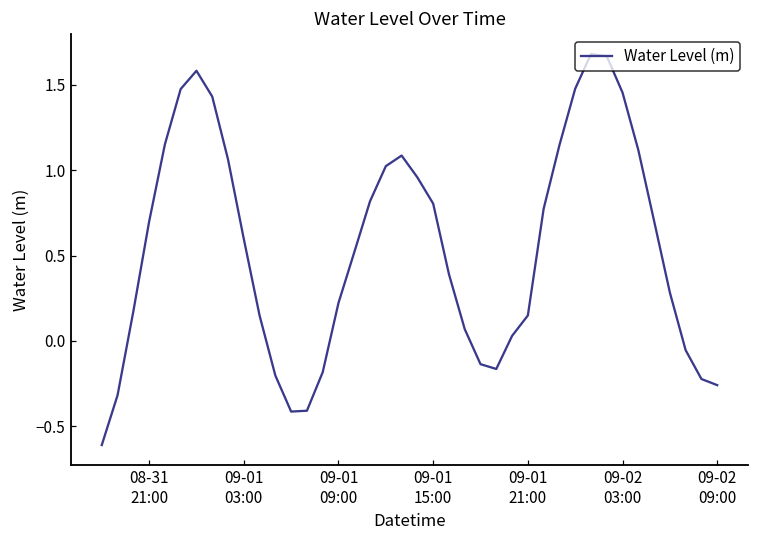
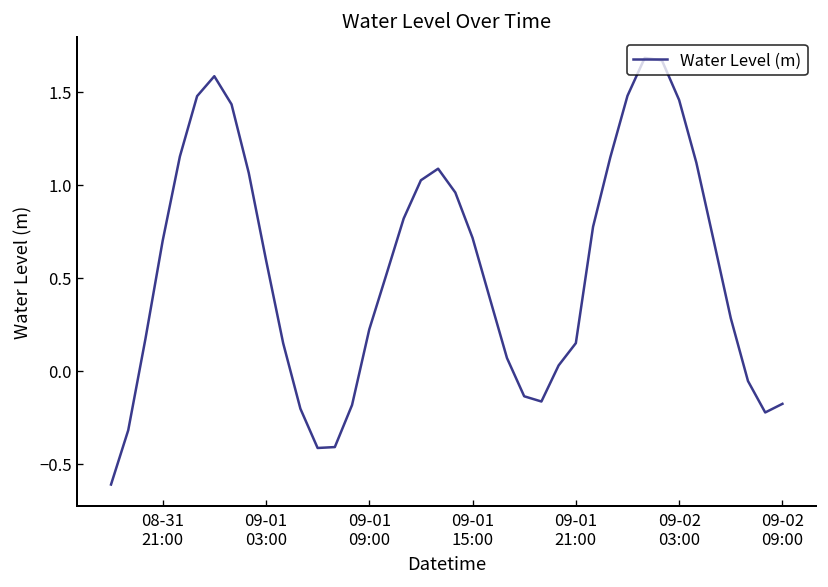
  {
    "08-31 21:00": 0.70,
    "09-01 03:00": 0.60,
    "09-01 09:00": 0.22,
-   "09-01 15:00": 0.80,
+   "09-01 15:00": 0.71,
    "09-01 21:00": 0.15,
    "09-02 03:00": 1.45,
-   "09-02 09:00": -0.26
+   "09-02 09:00": -0.18
  }
